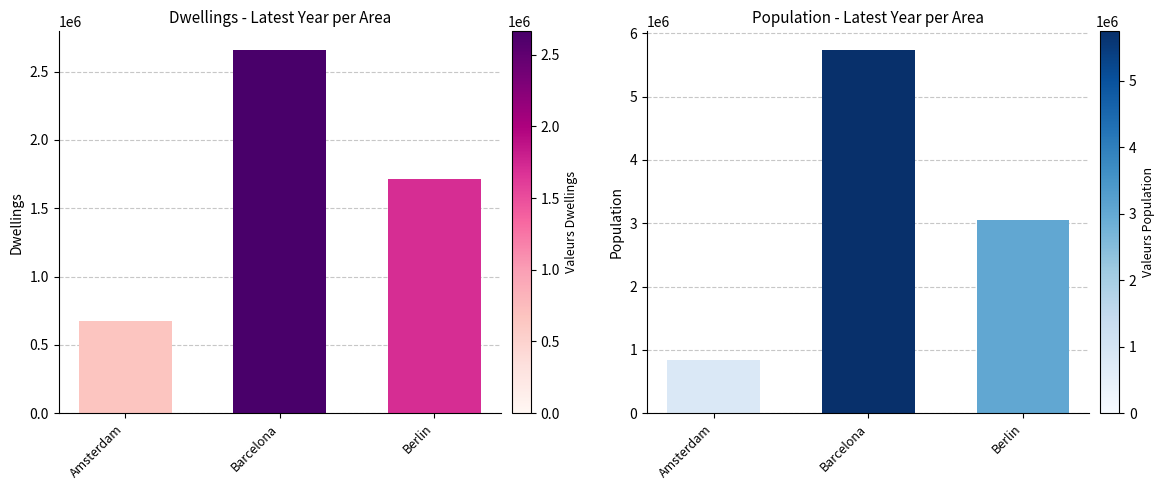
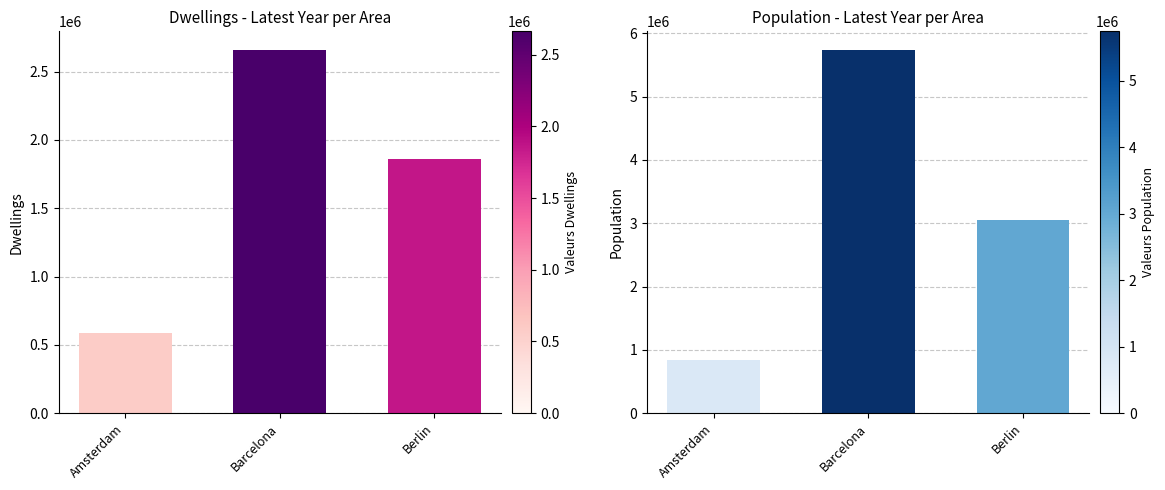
  {
    "Dwellings - Latest Year per Area": {
-     "Amsterdam": 670000,
+     "Amsterdam": 590000,
      "Barcelona": 2660000,
-     "Berlin": 1710000
+     "Berlin": 1860000
    },
    "Population - Latest Year per Area": {
      "Amsterdam": 800000,
      "Barcelona": 5700000,
      "Berlin": 3100000
    }
  }
